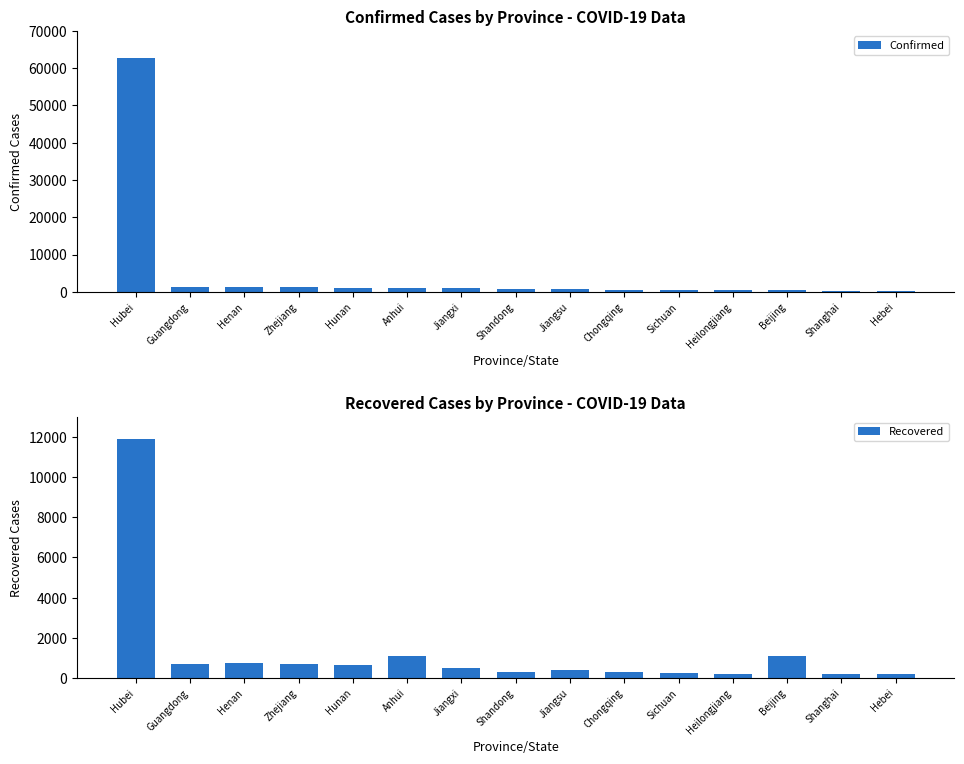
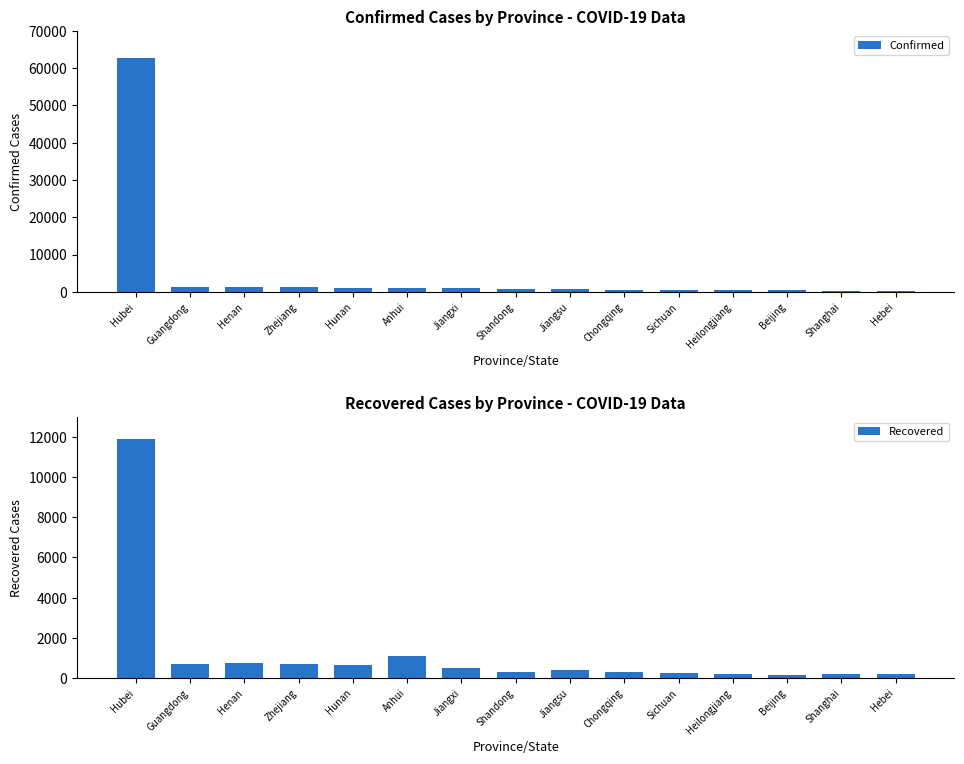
  {
    "Confirmed Cases by Province - COVID-19 Data": {
      "Hubei": 63000,
      "Guangdong": 1000,
      "Henan": 1000,
      "Zhejiang": 1000,
      "Hunan": 1000,
      "Anhui": 1000,
      "Jiangxi": 1000,
      "Shandong": 1000
    },
    "Recovered Cases by Province - COVID-19 Data": {
      "Hubei": 11900,
      "Guangdong": 700,
      "Henan": 700,
      "Zhejiang": 700,
      "Hunan": 700,
      "Anhui": 1100,
      "Jiangxi": 500,
      "Shandong": 300,
      "Jiangsu": 400,
      "Chongqing": 300,
      "Sichuan": 200,
      "Heilongjiang": 200,
-     "Beijing": 1100,
+     "Beijing": 200,
      "Shanghai": 200,
      "Hebei": 200
    }
  }
